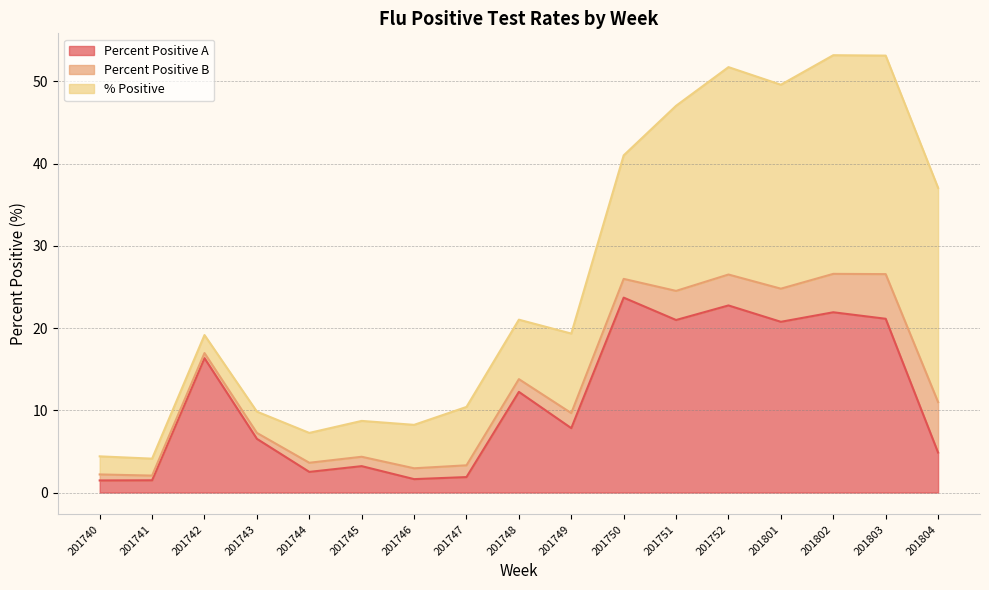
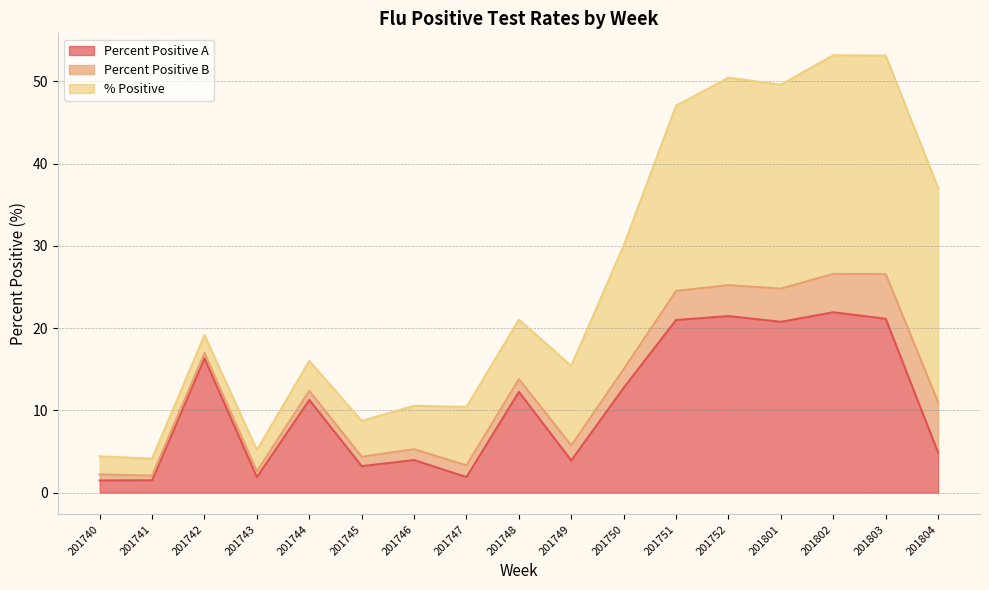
  {
    "Percent Positive A": {
      "201740": 1,
      "201741": 1,
      "201742": 16,
-     "201743": 7,
-     "201744": 3,
+     "201743": 2,
+     "201744": 11,
      "201745": 3,
-     "201746": 2,
+     "201746": 4,
      "201747": 2,
      "201748": 12,
-     "201749": 8,
-     "201750": 24,
+     "201749": 4,
+     "201750": 13,
      "201751": 21,
-     "201752": 23,
+     "201752": 21,
      "201801": 21,
      "201802": 22,
      "201803": 21,
      "201804": 5
    }
  }
